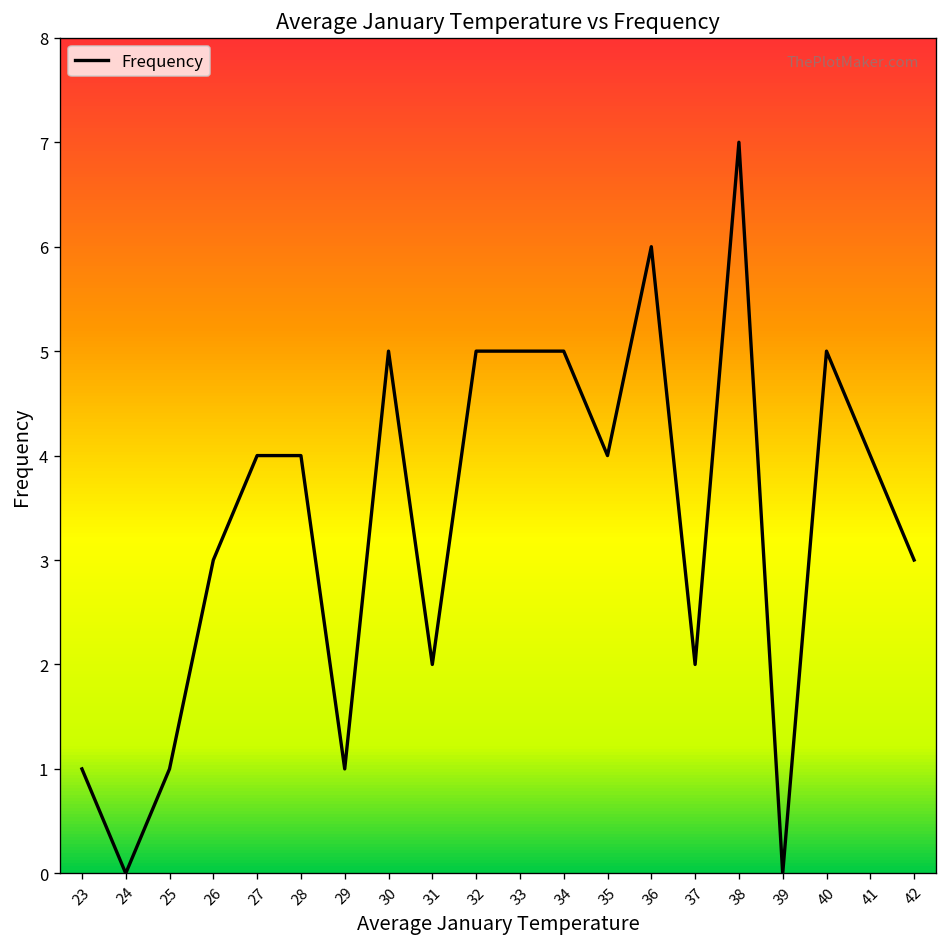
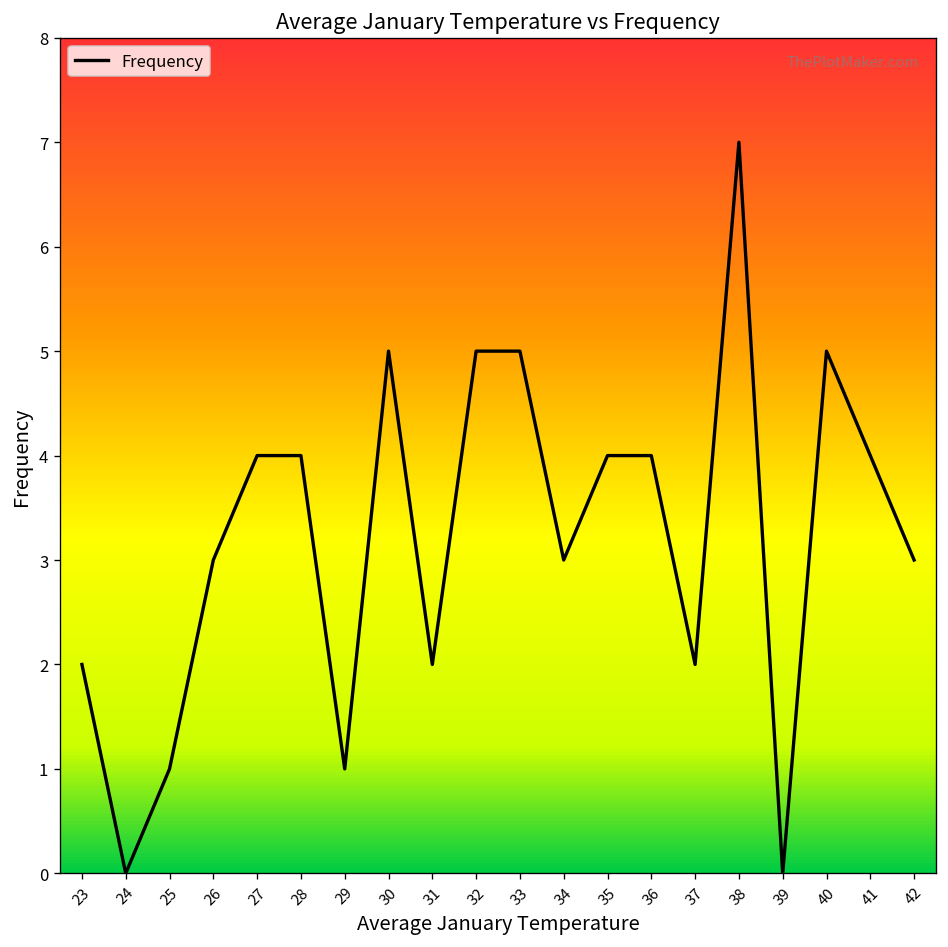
  {
-   "23": 1,
+   "23": 2,
    "24": 0,
    "25": 1,
    "26": 3,
    "27": 4,
    "28": 4,
    "29": 1,
    "30": 5,
    "31": 2,
    "32": 5,
    "33": 5,
-   "34": 5,
+   "34": 3,
    "35": 4,
-   "36": 6,
+   "36": 4,
    "37": 2,
    "38": 7,
    "39": 0,
    "40": 5,
    "41": 4,
    "42": 3
  }
